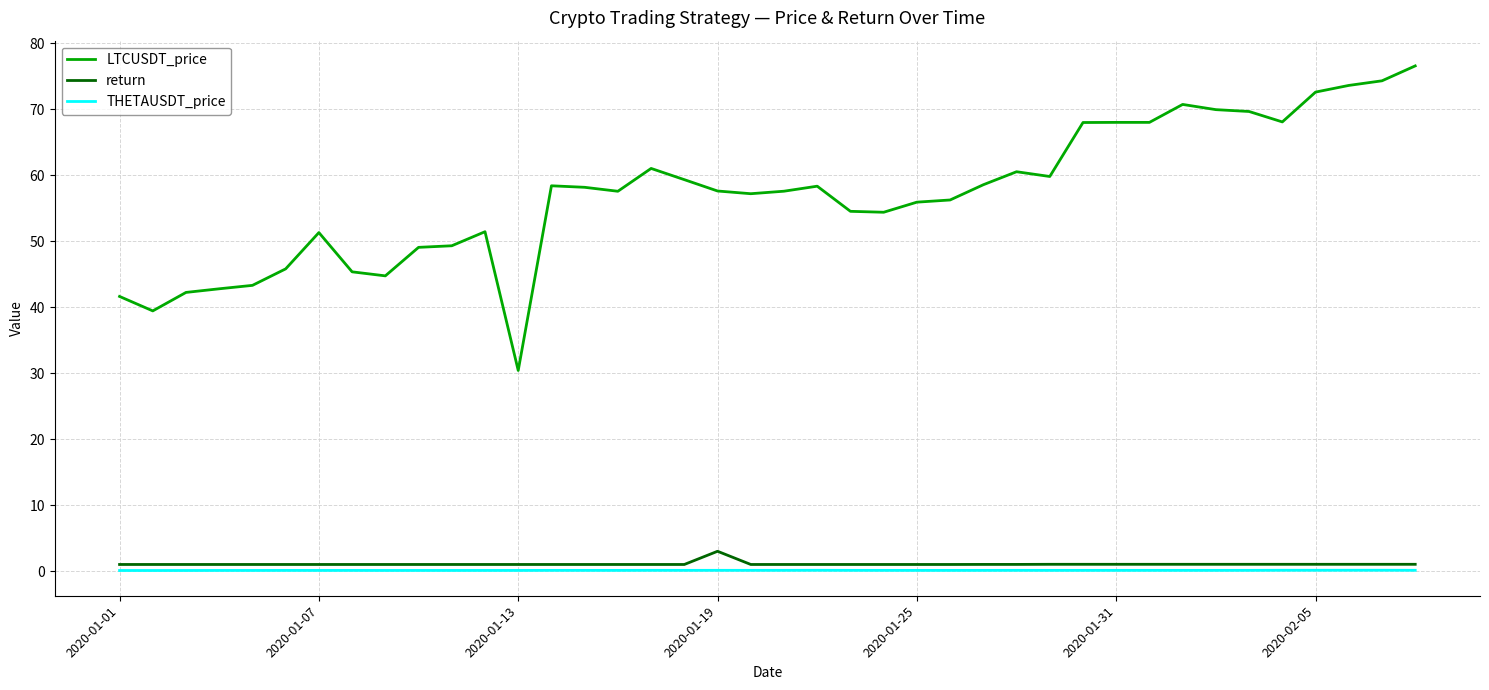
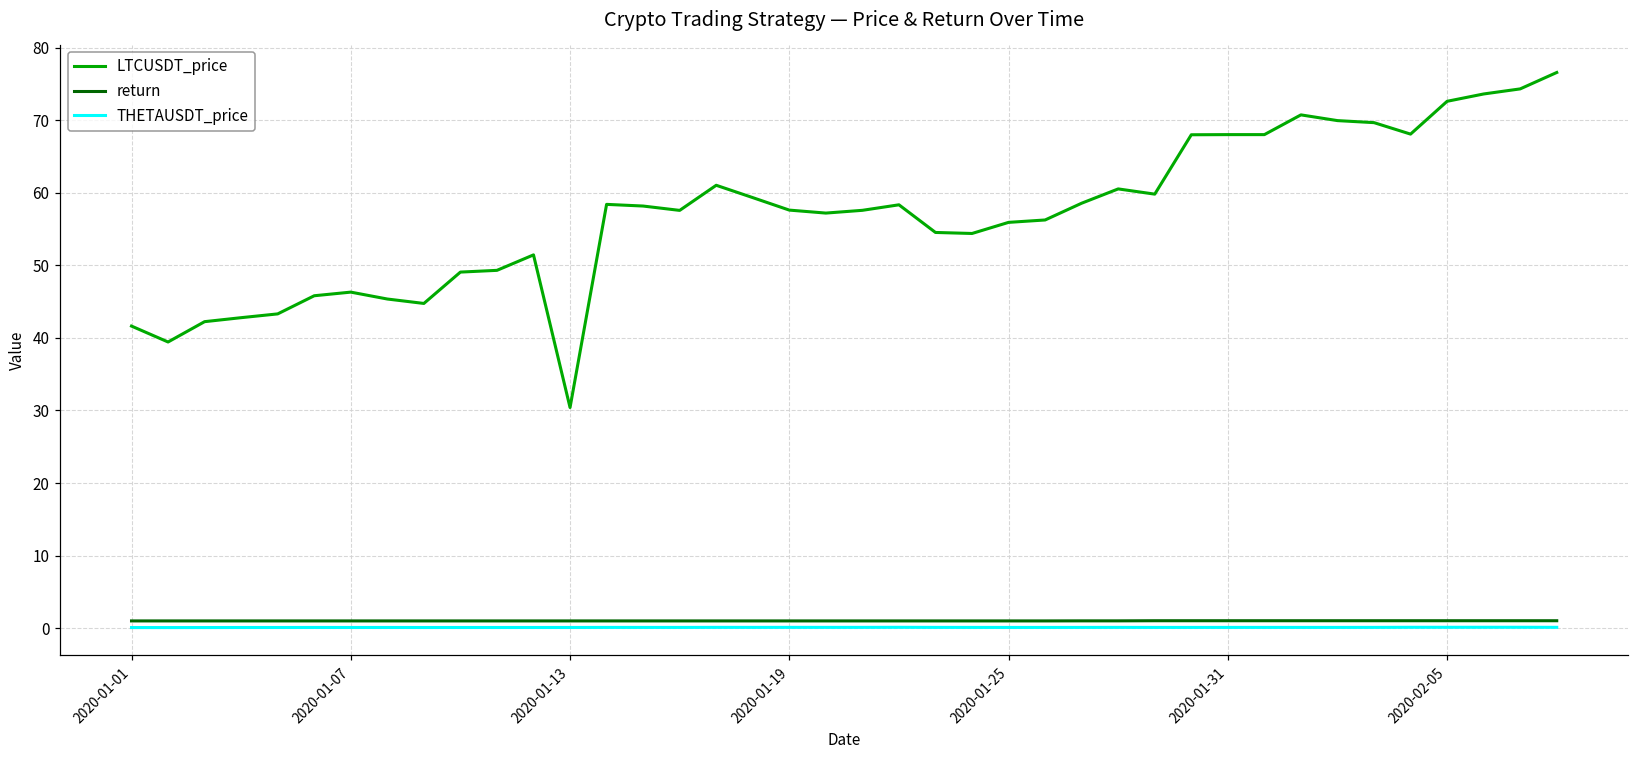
  {
    "LTCUSDT_price": {
      "2020-01-01": 42,
-     "2020-01-07": 51,
+     "2020-01-07": 46,
      "2020-01-13": 30,
      "2020-01-19": 58,
      "2020-01-25": 56,
      "2020-02-05": 73
    },
    "return": {
      "2020-01-01": 1,
      "2020-01-07": 1,
      "2020-01-13": 1,
-     "2020-01-19": 3,
+     "2020-01-19": 1,
      "2020-01-25": 1,
      "2020-02-05": 1
    },
    "THETAUSDT_price": {
      "2020-01-01": 0,
      "2020-01-07": 0,
      "2020-01-13": 0,
      "2020-01-19": 0,
      "2020-01-25": 0,
      "2020-02-05": 0
    }
  }
